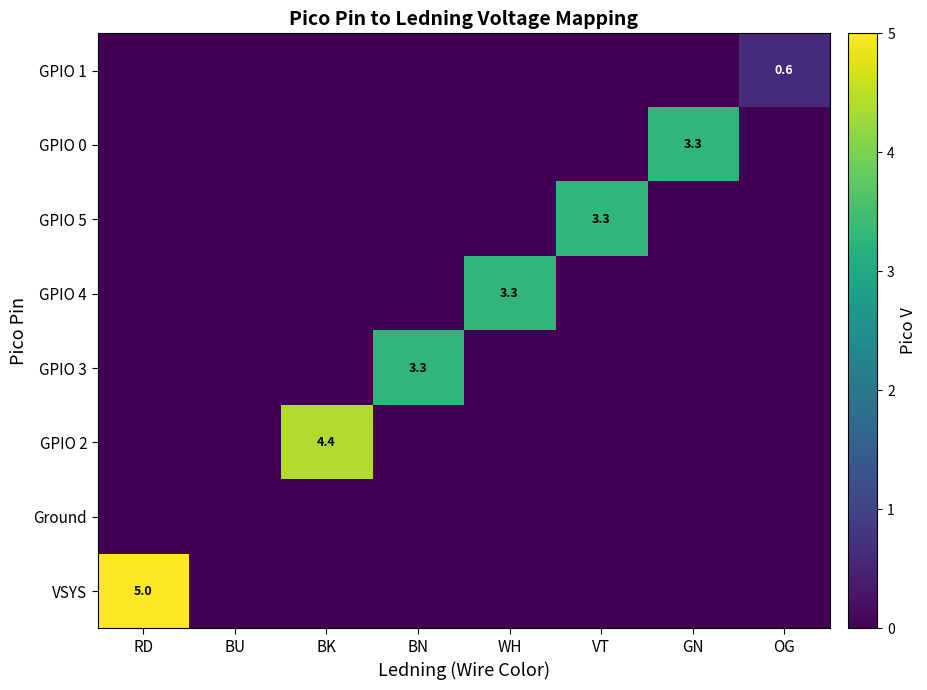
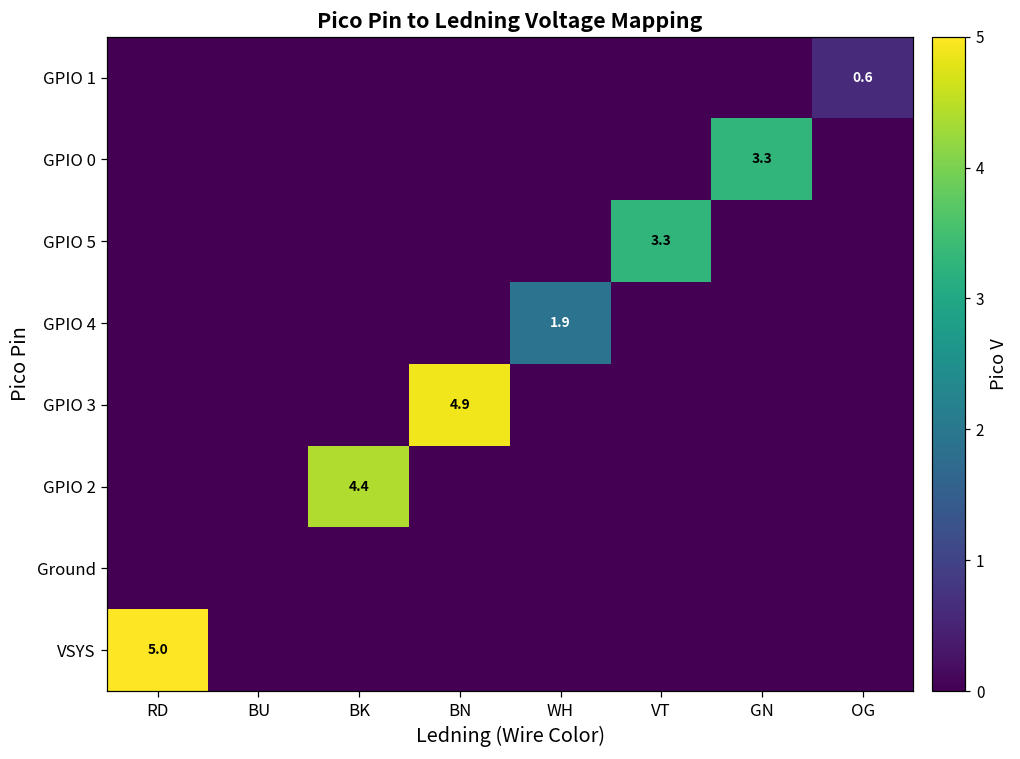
  {
    "GPIO 1": {
      "OG": 0.6
    },
    "GPIO 0": {
      "GN": 3.3
    },
    "GPIO 5": {
      "VT": 3.3
    },
    "GPIO 4": {
-     "WH": 3.3
+     "WH": 1.9
    },
    "GPIO 3": {
-     "BN": 3.3
+     "BN": 4.9
    },
    "GPIO 2": {
      "BK": 4.4
    },
    "VSYS": {
      "RD": 5.0
    }
  }
